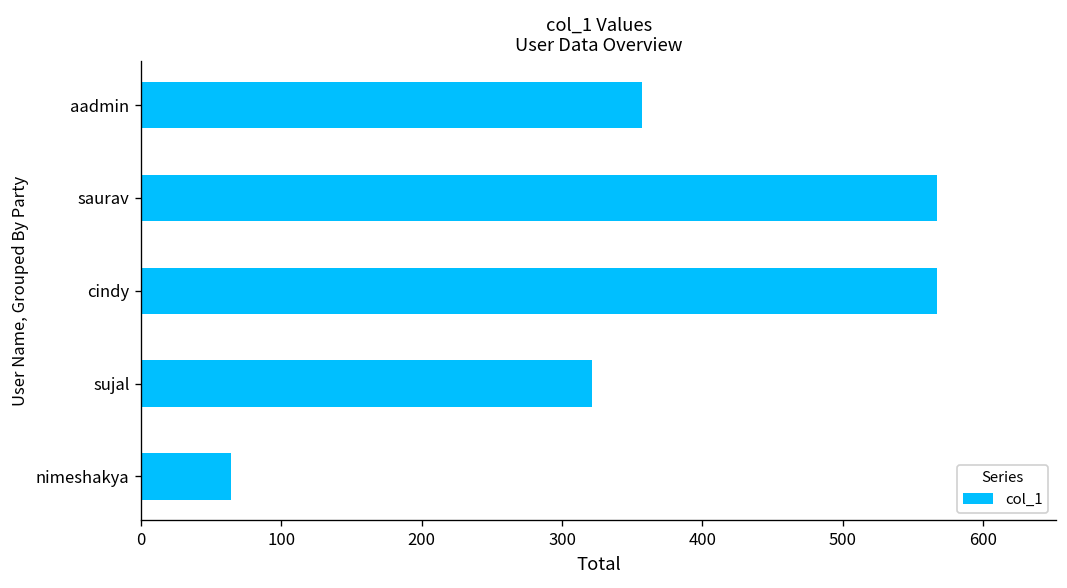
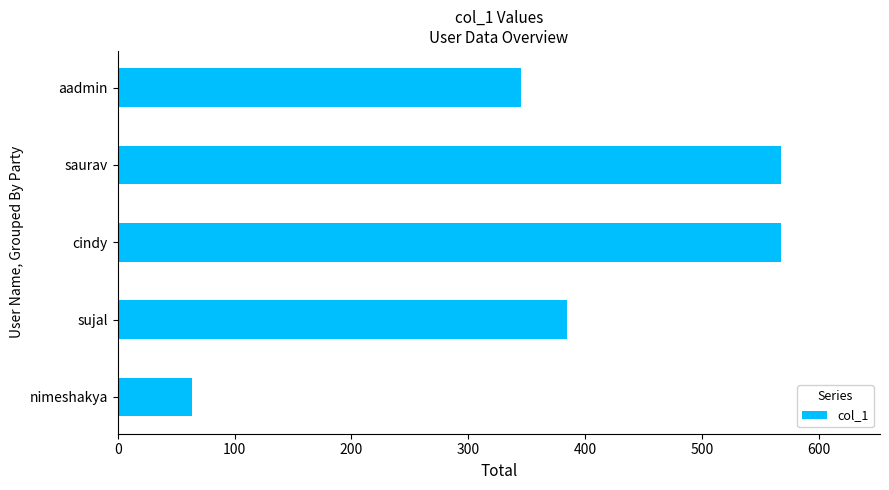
  {
-   "aadmin": 357,
+   "aadmin": 345,
    "saurav": 567,
    "cindy": 567,
-   "sujal": 321,
+   "sujal": 384,
    "nimeshakya": 64
  }
